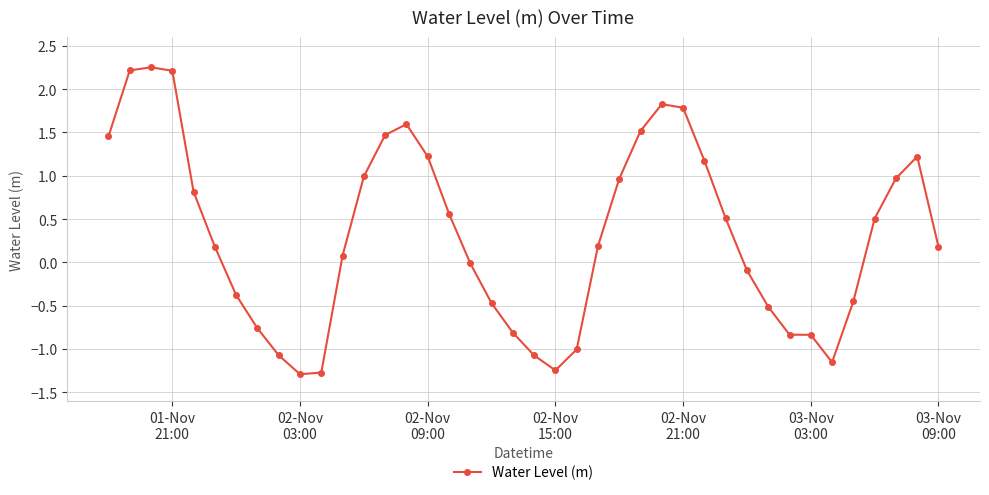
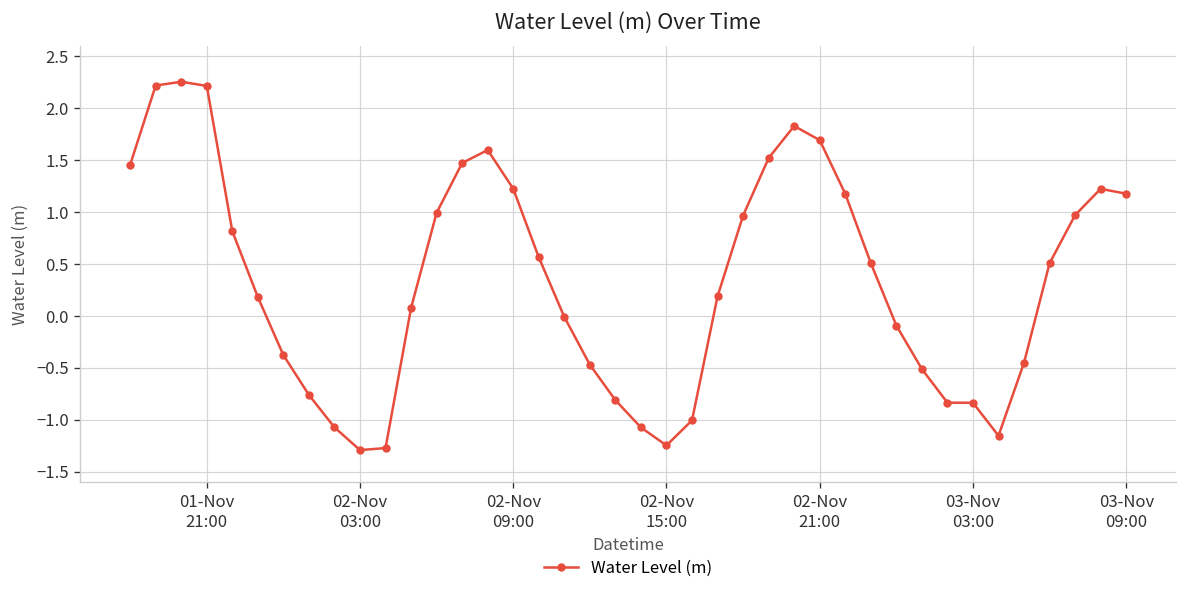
  {
    "01-Nov 21:00": 2.2,
    "02-Nov 03:00": -1.3,
    "02-Nov 09:00": 1.2,
    "02-Nov 15:00": -1.2,
-   "02-Nov 21:00": 1.8,
+   "02-Nov 21:00": 1.7,
    "03-Nov 03:00": -0.8,
-   "03-Nov 09:00": 0.2
+   "03-Nov 09:00": 1.2
  }
